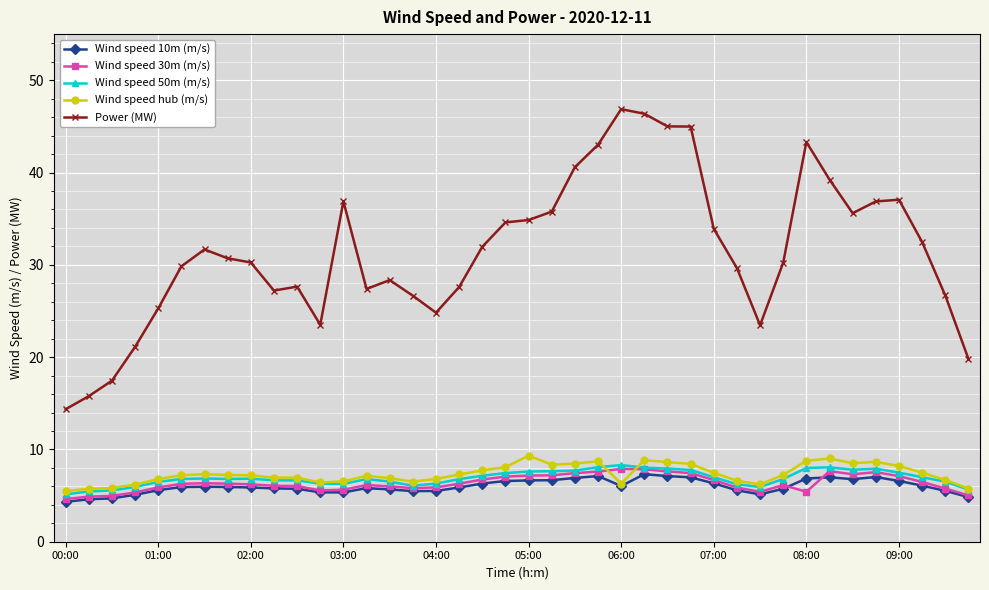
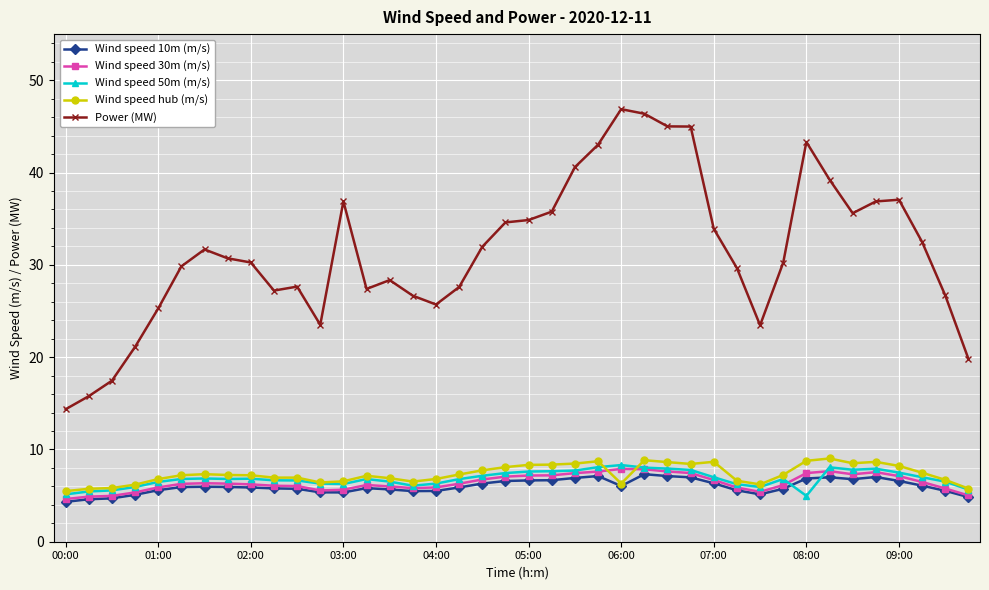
  {
    "Wind speed 10m (m/s)": {
      "00:00": 4,
      "01:00": 6,
      "02:00": 6,
      "03:00": 5,
      "04:00": 6,
      "05:00": 7,
      "07:00": 6,
      "08:00": 7,
      "09:00": 7
    },
    "Wind speed 30m (m/s)": {
      "00:00": 5,
      "01:00": 6,
      "02:00": 6,
      "03:00": 6,
      "04:00": 6,
      "05:00": 7,
      "06:00": 8,
      "07:00": 7,
-     "08:00": 5,
+     "08:00": 7,
      "09:00": 7
    },
    "Wind speed 50m (m/s)": {
      "00:00": 5,
      "01:00": 6,
      "02:00": 7,
      "03:00": 6,
      "04:00": 6,
      "05:00": 8,
      "06:00": 8,
      "07:00": 7,
-     "08:00": 8,
+     "08:00": 5,
      "09:00": 7
    },
    "Wind speed hub (m/s)": {
      "00:00": 5,
      "01:00": 7,
      "02:00": 7,
      "03:00": 7,
      "04:00": 7,
-     "05:00": 9,
-     "07:00": 7,
+     "05:00": 8,
+     "07:00": 9,
      "08:00": 9,
      "09:00": 8
    },
    "Power (MW)": {
      "00:00": 14,
      "01:00": 25,
      "02:00": 30,
      "03:00": 37,
-     "04:00": 25,
+     "04:00": 26,
      "05:00": 35,
      "06:00": 47,
      "07:00": 34,
      "08:00": 43,
      "09:00": 37
    }
  }
